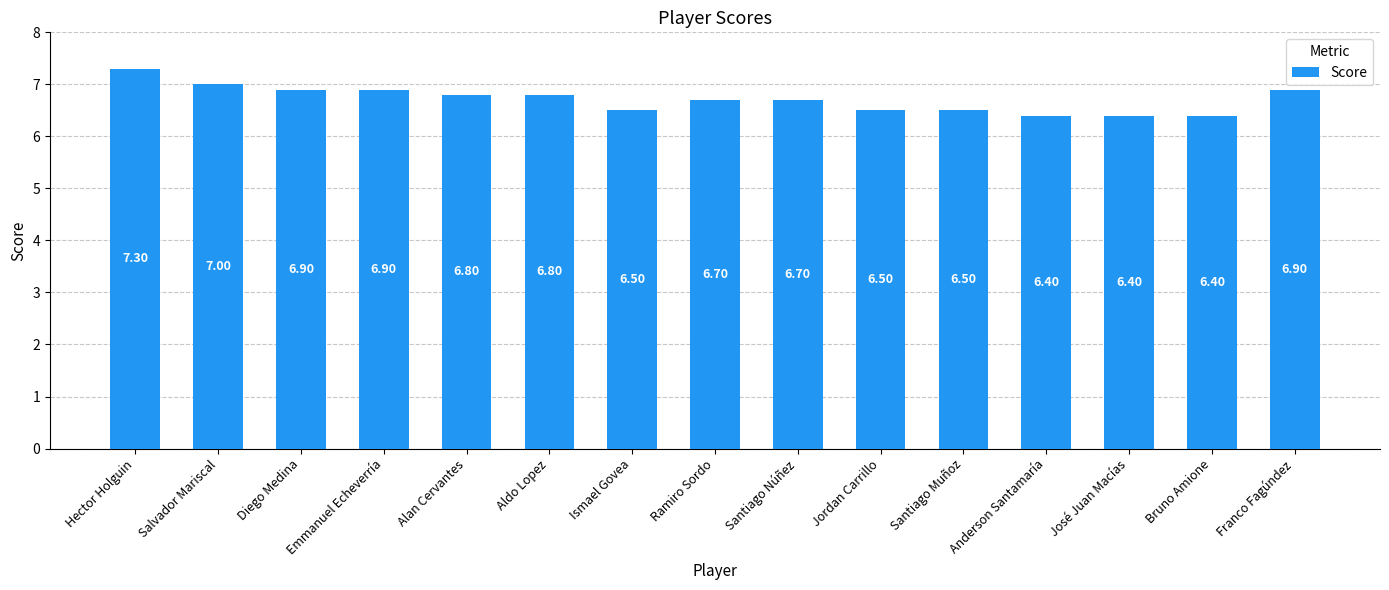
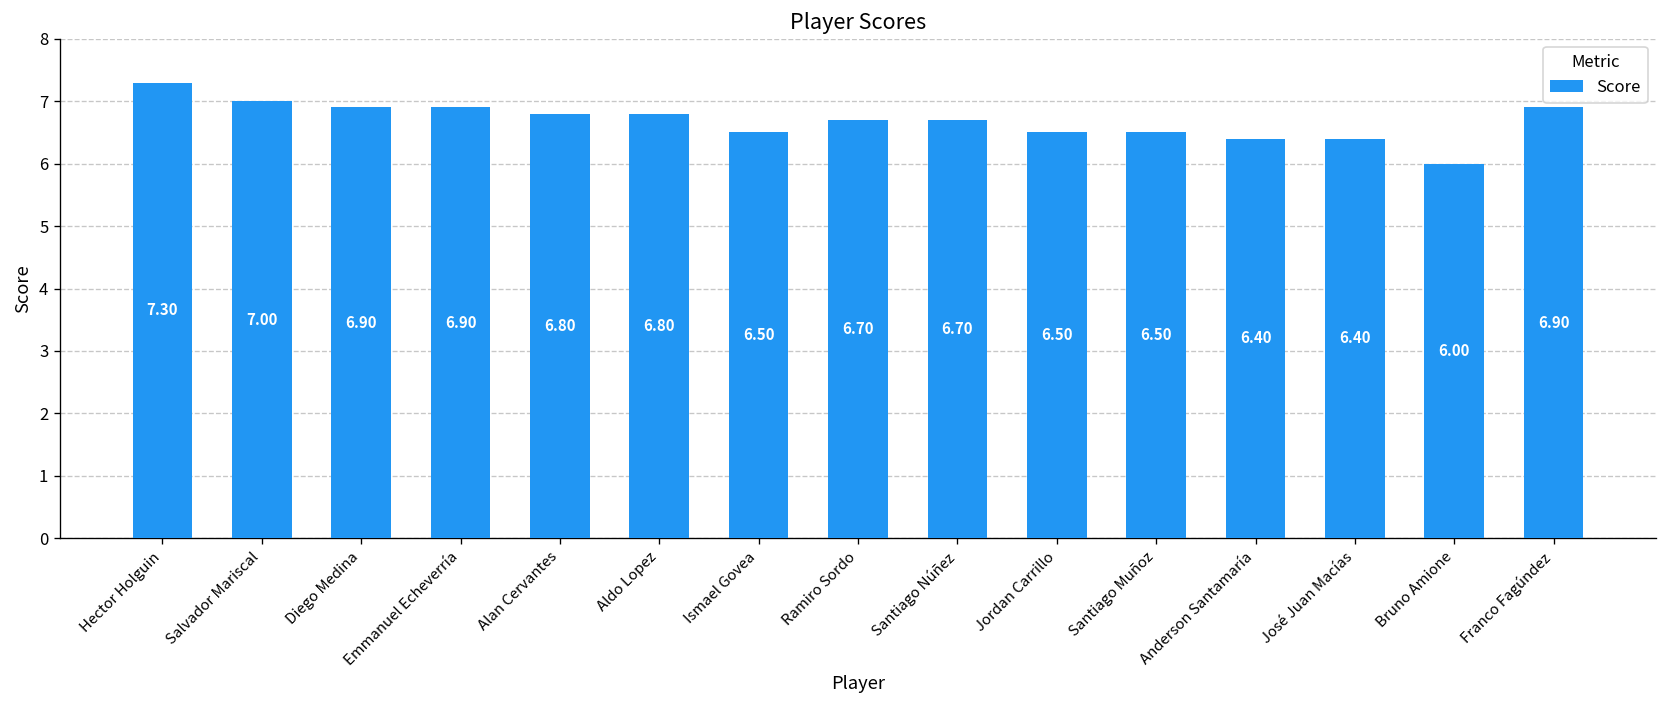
  {
    "Hector Holguin": 7.30,
    "Salvador Mariscal": 7.00,
    "Diego Medina": 6.90,
    "Emmanuel Echeverría": 6.90,
    "Alan Cervantes": 6.80,
    "Aldo Lopez": 6.80,
    "Ismael Govea": 6.50,
    "Ramiro Sordo": 6.70,
    "Santiago Núñez": 6.70,
    "Jordan Carrillo": 6.50,
    "Santiago Muñoz": 6.50,
    "Anderson Santamaría": 6.40,
    "José Juan Macías": 6.40,
-   "Bruno Amione": 6.40,
+   "Bruno Amione": 6.00,
    "Franco Fagúndez": 6.90
  }
